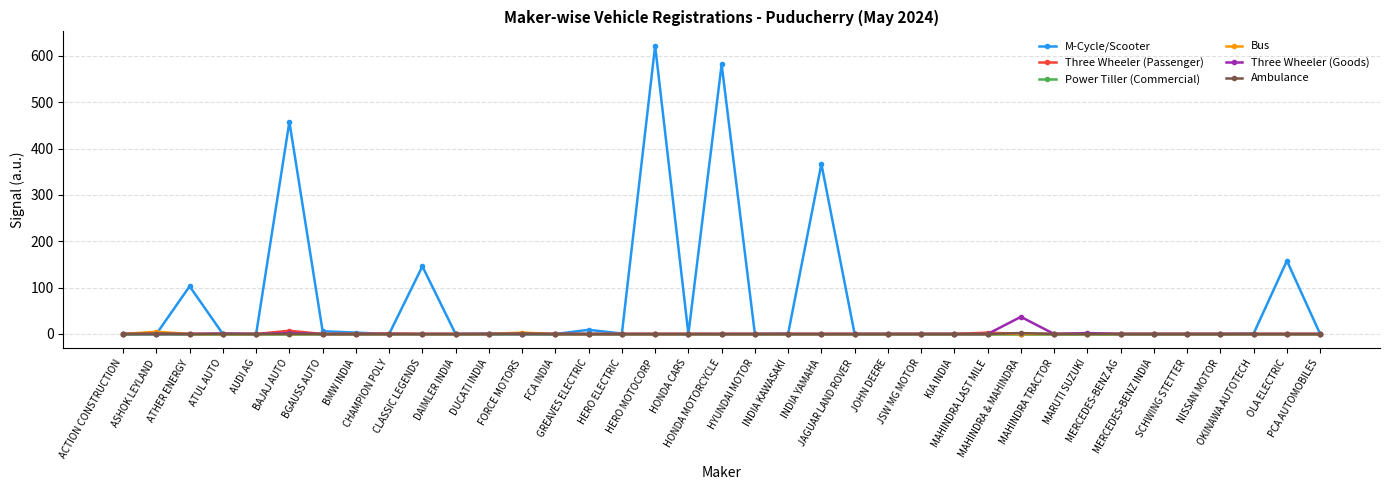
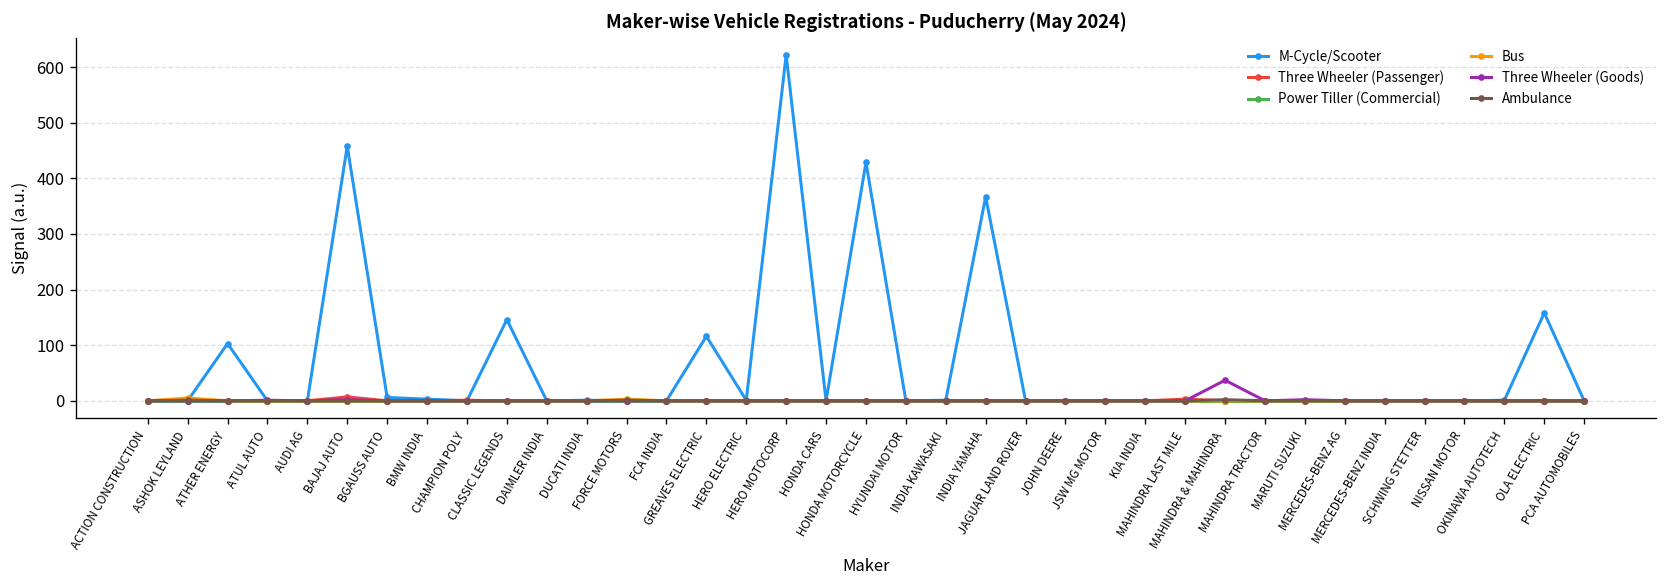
  {
    "M-Cycle/Scooter": {
      "ATHER ENERGY": 100,
      "BAJAJ AUTO": 460,
      "BGAUSS AUTO": 10,
      "CLASSIC LEGENDS": 150,
-     "GREAVES ELECTRIC": 10,
+     "GREAVES ELECTRIC": 120,
      "HERO MOTOCORP": 620,
-     "HONDA MOTORCYCLE": 580,
+     "HONDA MOTORCYCLE": 430,
      "INDIA YAMAHA": 370,
      "OLA ELECTRIC": 160
    },
    "Three Wheeler (Goods)": {
      "MAHINDRA & MAHINDRA": 40
    }
  }
